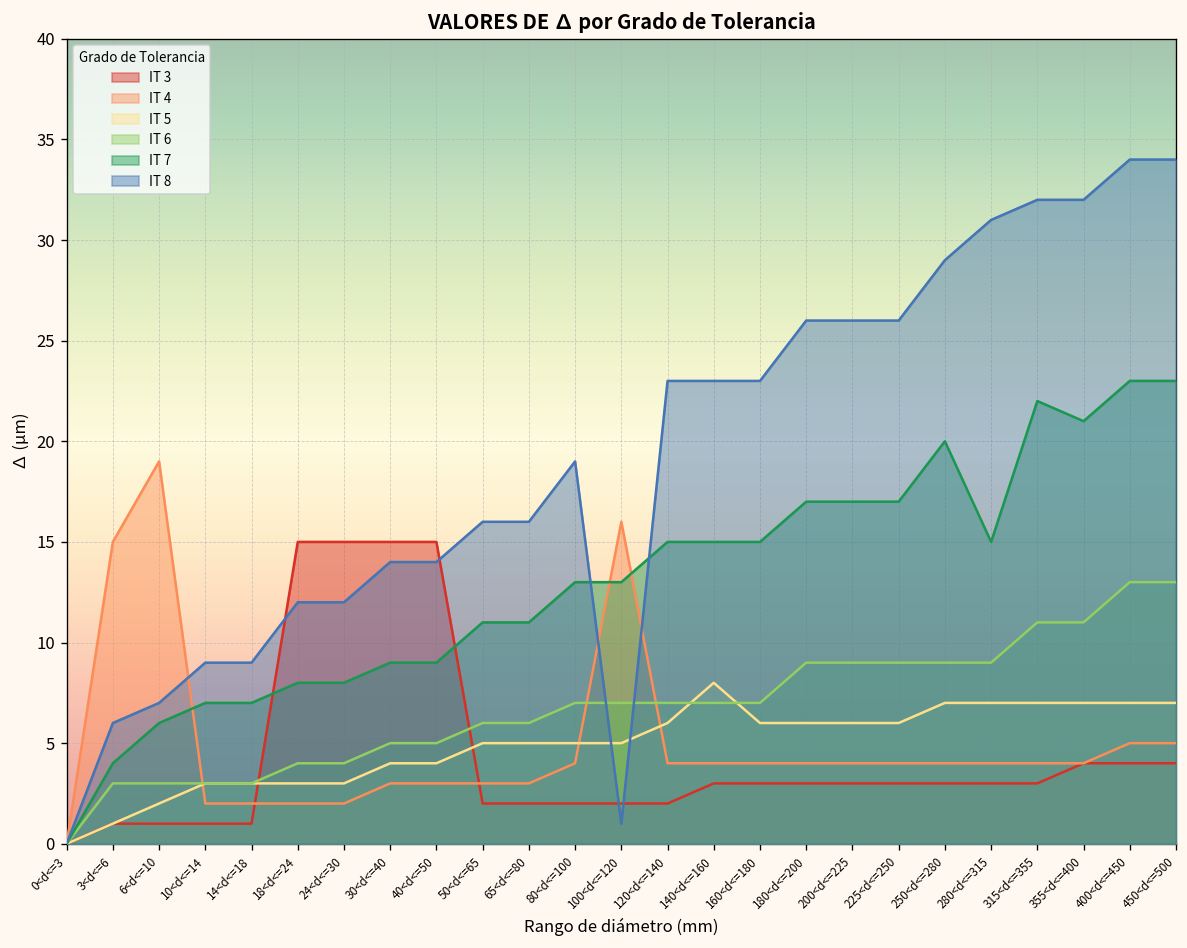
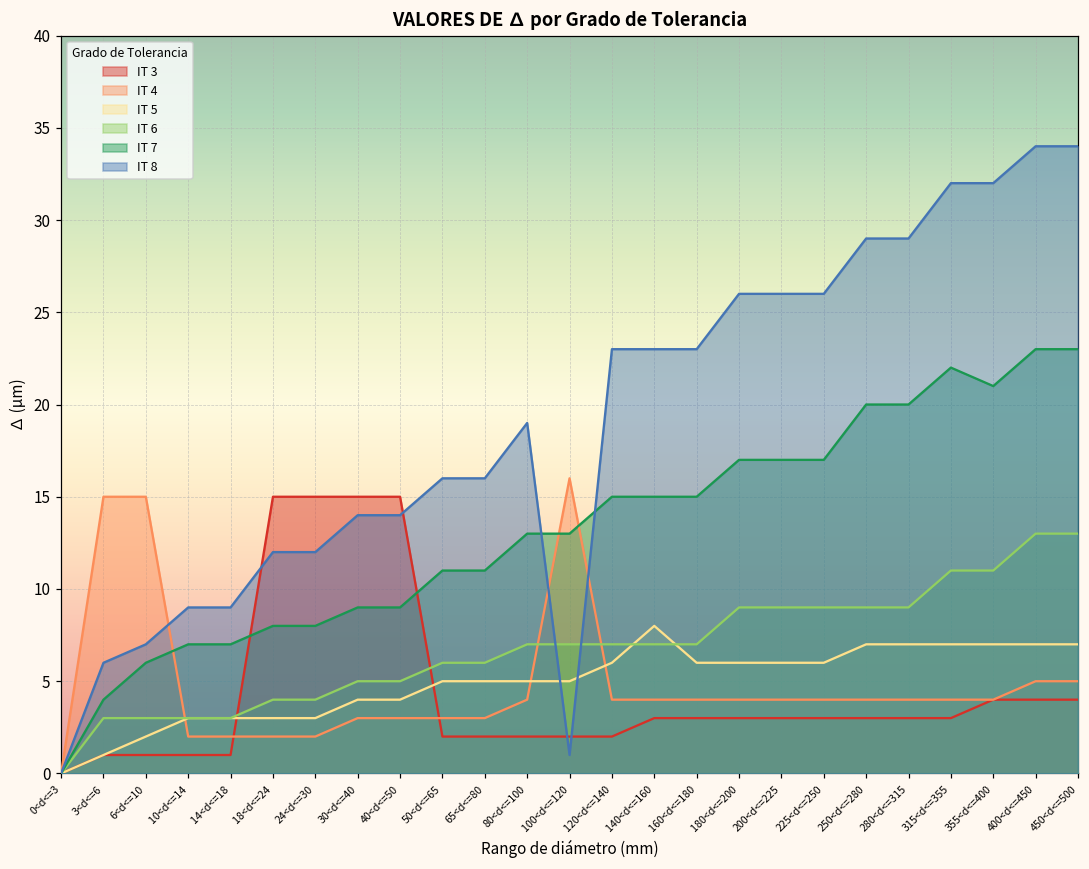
  {
    "IT 3": {
      "6<d<=10": 1,
      "10<d<=14": 1,
      "14<d<=18": 1,
      "18<d<=24": 15,
      "24<d<=30": 15,
      "30<d<=40": 15,
      "40<d<=50": 15,
      "50<d<=65": 2,
      "65<d<=80": 2,
      "80<d<=100": 2,
      "100<d<=120": 2,
      "120<d<=140": 2,
      "140<d<=160": 3,
      "160<d<=180": 3,
      "180<d<=200": 3,
      "200<d<=225": 3,
      "225<d<=250": 3,
      "250<d<=280": 3,
      "280<d<=315": 3,
      "315<d<=355": 3,
      "400<d<=450": 4,
      "450<d<=500": 4
    },
    "IT 4": {
      "3<d<=6": 15,
-     "6<d<=10": 19,
+     "6<d<=10": 15,
      "10<d<=14": 2,
      "14<d<=18": 2,
      "18<d<=24": 2,
      "24<d<=30": 2,
      "30<d<=40": 3,
      "40<d<=50": 3,
      "50<d<=65": 3,
      "65<d<=80": 3,
      "80<d<=100": 4,
      "100<d<=120": 16,
      "120<d<=140": 4,
      "140<d<=160": 4,
      "160<d<=180": 4,
      "180<d<=200": 4,
      "200<d<=225": 4,
      "225<d<=250": 4,
      "250<d<=280": 4,
      "280<d<=315": 4,
      "315<d<=355": 4,
      "400<d<=450": 5,
      "450<d<=500": 5
    },
    "IT 5": {
      "6<d<=10": 2,
      "18<d<=24": 3,
      "24<d<=30": 3,
      "30<d<=40": 4,
      "40<d<=50": 4,
      "50<d<=65": 5,
      "65<d<=80": 5,
      "80<d<=100": 5,
      "100<d<=120": 5,
      "120<d<=140": 6,
      "140<d<=160": 8,
      "160<d<=180": 6,
      "180<d<=200": 6,
      "200<d<=225": 6,
      "225<d<=250": 6,
      "250<d<=280": 7,
      "280<d<=315": 7,
      "315<d<=355": 7,
      "355<d<=400": 7,
      "400<d<=450": 7,
      "450<d<=500": 7
    },
    "IT 6": {
      "3<d<=6": 3,
      "6<d<=10": 3,
      "18<d<=24": 4,
      "24<d<=30": 4,
      "30<d<=40": 5,
      "40<d<=50": 5,
      "50<d<=65": 6,
      "65<d<=80": 6,
      "80<d<=100": 7,
      "100<d<=120": 7,
      "120<d<=140": 7,
      "140<d<=160": 7,
      "160<d<=180": 7,
      "180<d<=200": 9,
      "200<d<=225": 9,
      "225<d<=250": 9,
      "250<d<=280": 9,
      "280<d<=315": 9,
      "315<d<=355": 11,
      "355<d<=400": 11,
      "400<d<=450": 13,
      "450<d<=500": 13
    },
    "IT 7": {
      "3<d<=6": 4,
      "6<d<=10": 6,
      "10<d<=14": 7,
      "14<d<=18": 7,
      "18<d<=24": 8,
      "24<d<=30": 8,
      "30<d<=40": 9,
      "40<d<=50": 9,
      "50<d<=65": 11,
      "65<d<=80": 11,
      "80<d<=100": 13,
      "100<d<=120": 13,
      "120<d<=140": 15,
      "140<d<=160": 15,
      "160<d<=180": 15,
      "180<d<=200": 17,
      "200<d<=225": 17,
      "225<d<=250": 17,
      "250<d<=280": 20,
-     "280<d<=315": 15,
+     "280<d<=315": 20,
      "315<d<=355": 22,
      "355<d<=400": 21,
      "400<d<=450": 23,
      "450<d<=500": 23
    },
    "IT 8": {
      "3<d<=6": 6,
      "6<d<=10": 7,
      "10<d<=14": 9,
      "14<d<=18": 9,
      "18<d<=24": 12,
      "24<d<=30": 12,
      "30<d<=40": 14,
      "40<d<=50": 14,
      "50<d<=65": 16,
      "65<d<=80": 16,
      "80<d<=100": 19,
      "100<d<=120": 1,
      "120<d<=140": 23,
      "140<d<=160": 23,
      "160<d<=180": 23,
      "180<d<=200": 26,
      "200<d<=225": 26,
      "225<d<=250": 26,
      "250<d<=280": 29,
-     "280<d<=315": 31,
+     "280<d<=315": 29,
      "315<d<=355": 32,
      "355<d<=400": 32,
      "400<d<=450": 34,
      "450<d<=500": 34
    }
  }
